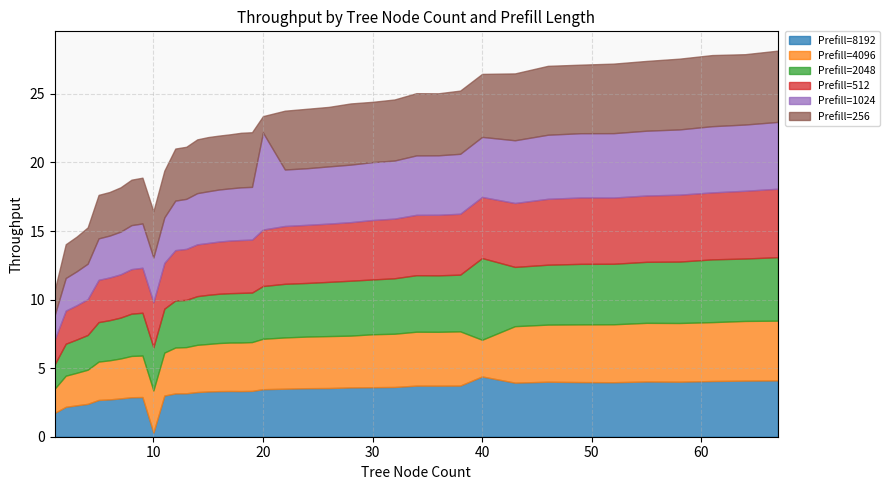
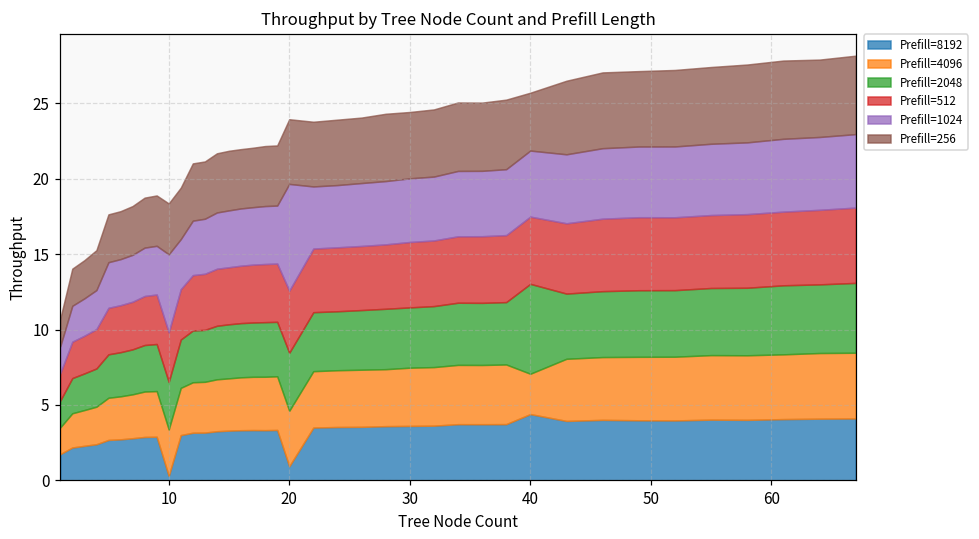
  {
    "Prefill=8192": {
      "10": 0.3,
-     "20": 3.5,
+     "20": 0.9,
      "30": 3.6,
      "40": 4.4
    },
    "Prefill=4096": {
      "10": 3.1,
      "20": 3.7,
      "30": 3.9,
      "40": 2.7
    },
    "Prefill=2048": {
      "10": 3.1,
      "20": 3.8,
      "30": 4.0,
      "40": 6.0
    },
    "Prefill=512": {
      "10": 3.3,
      "20": 4.1,
      "30": 4.3,
      "40": 4.5
    },
    "Prefill=1024": {
-     "10": 3.3,
+     "10": 5.2,
      "20": 7.1,
      "30": 4.2,
      "40": 4.4
    },
    "Prefill=256": {
      "10": 3.4,
-     "20": 1.2,
+     "20": 4.3,
      "30": 4.4,
-     "40": 4.6
+     "40": 3.8
    }
  }
